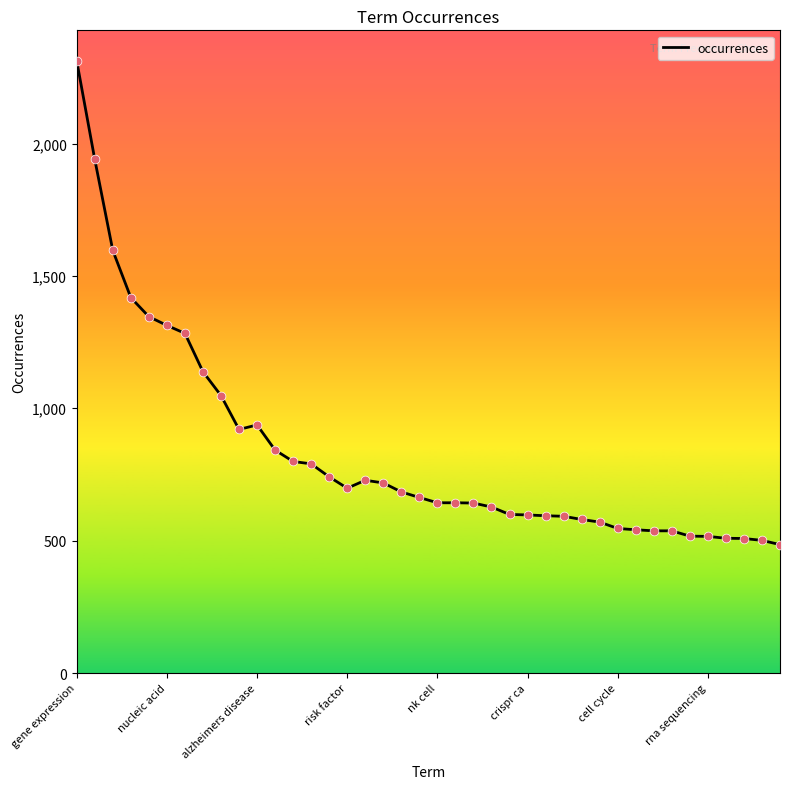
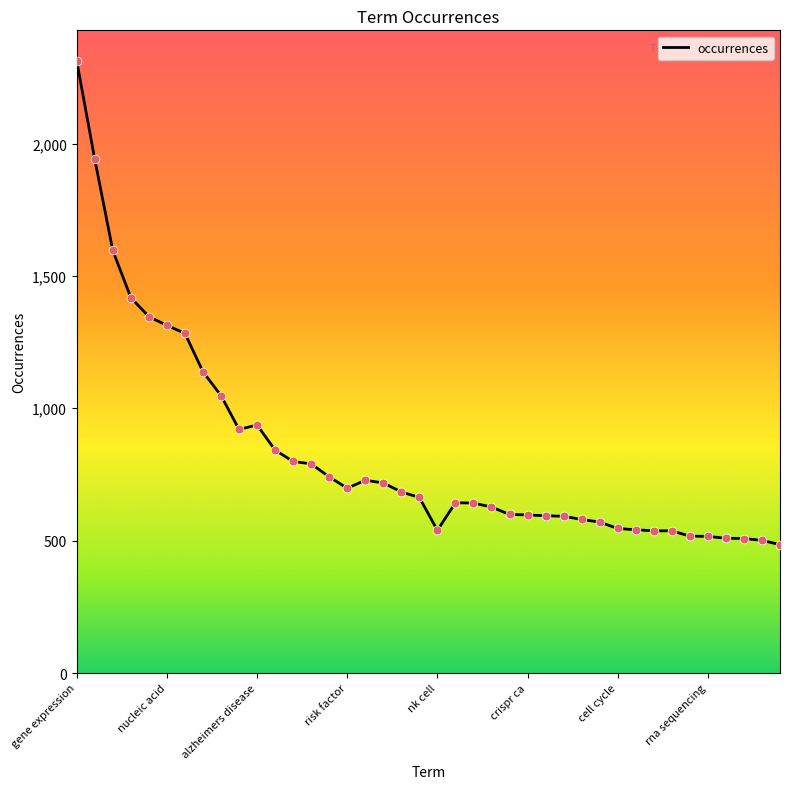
  {
    "gene expression": "2,310",
    "nucleic acid": "1,310",
    "alzheimers disease": "940",
    "risk factor": "700",
-   "nk cell": "640",
+   "nk cell": "540",
    "crispr ca": "600",
    "cell cycle": "550",
    "rna sequencing": "520"
  }
